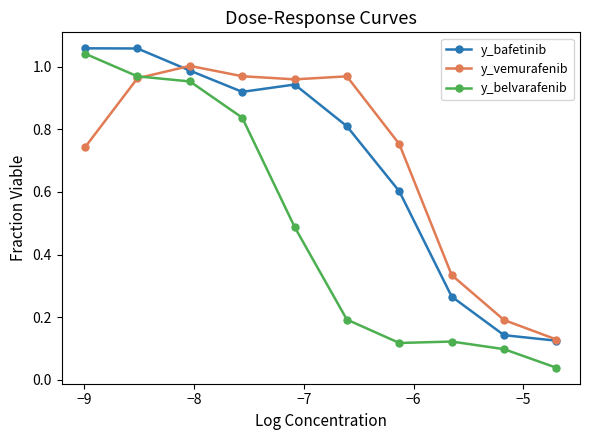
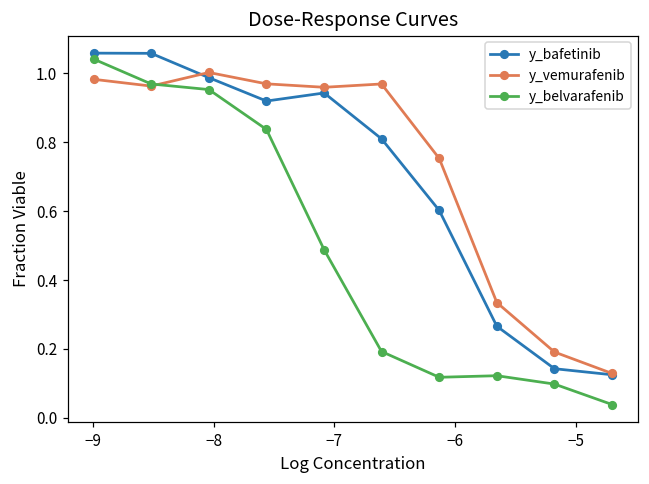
  {
    "y_bafetinib": {
      "−9": 1.06
    },
    "y_vemurafenib": {
-     "−9": 0.74
+     "−9": 0.98
    },
    "y_belvarafenib": {
      "−9": 1.04
    }
  }
